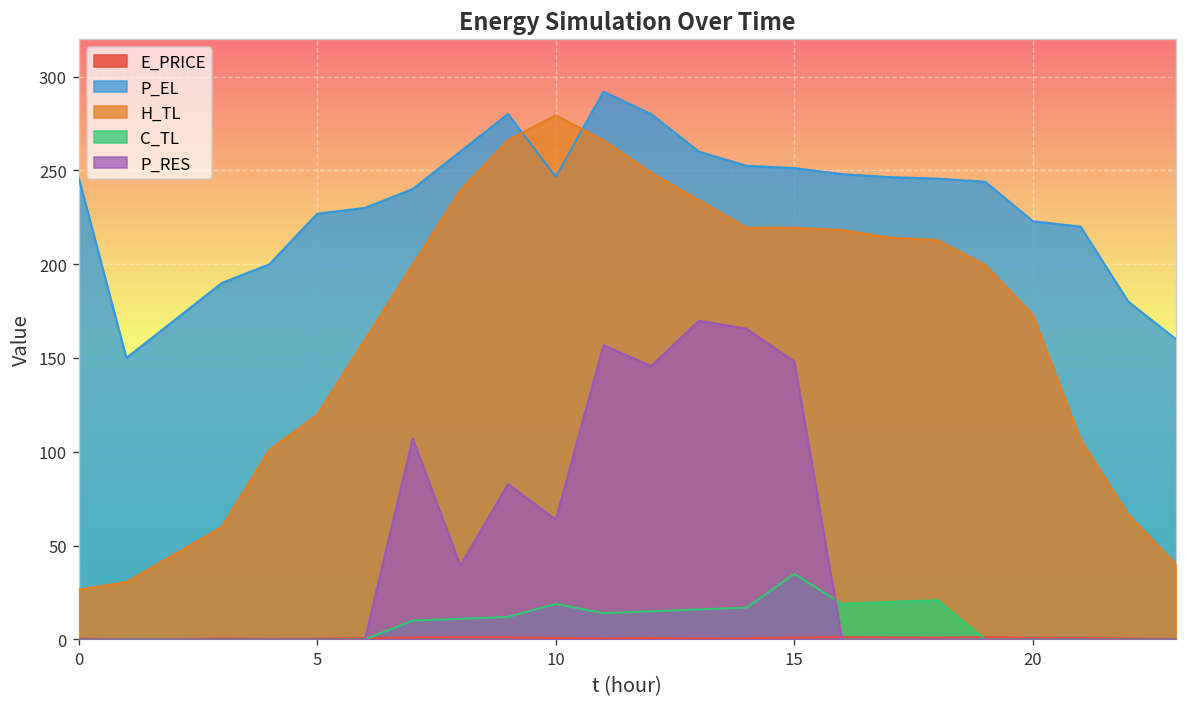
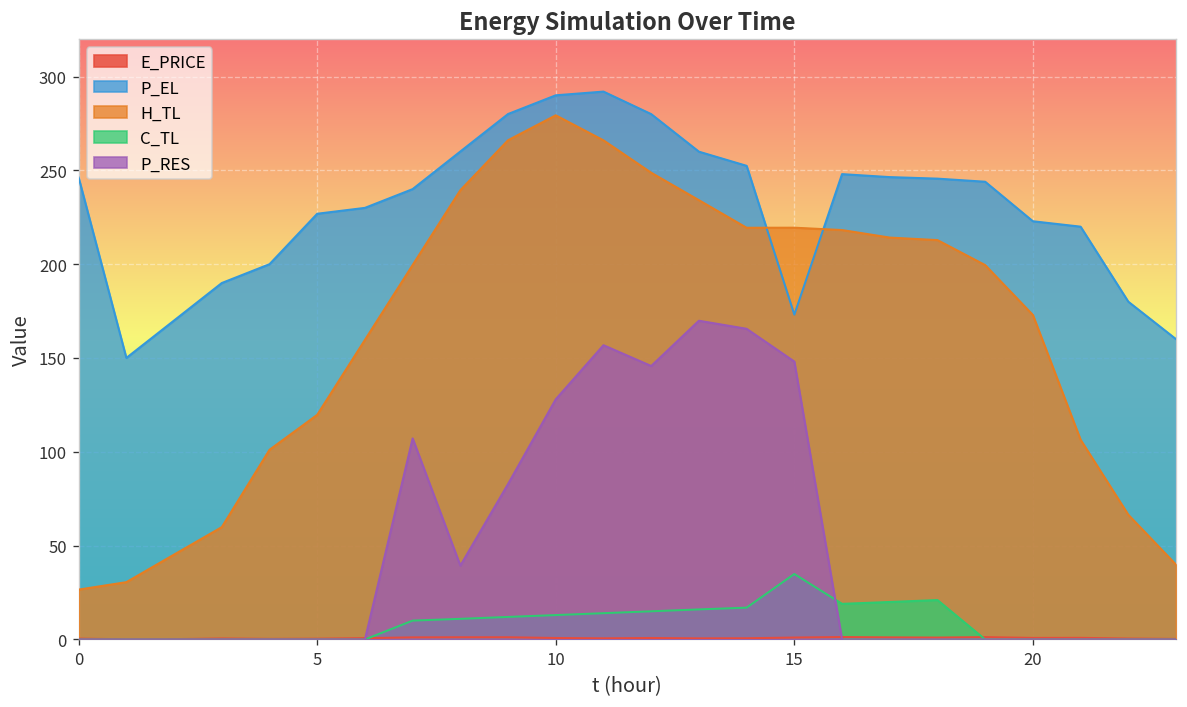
  {
    "P_EL": {
      "0": 246,
      "5": 227,
-     "10": 247,
-     "15": 251,
+     "10": 290,
+     "15": 173,
      "20": 223
    },
    "C_TL": {
-     "10": 19,
+     "10": 13,
      "15": 35
    },
    "P_RES": {
-     "10": 64,
+     "10": 128,
      "15": 148
    }
  }
